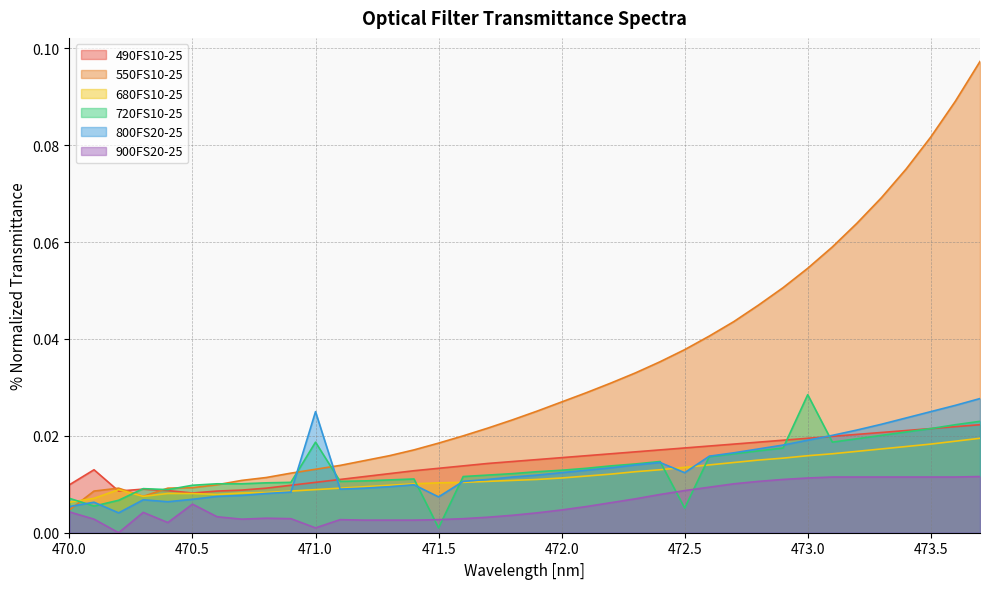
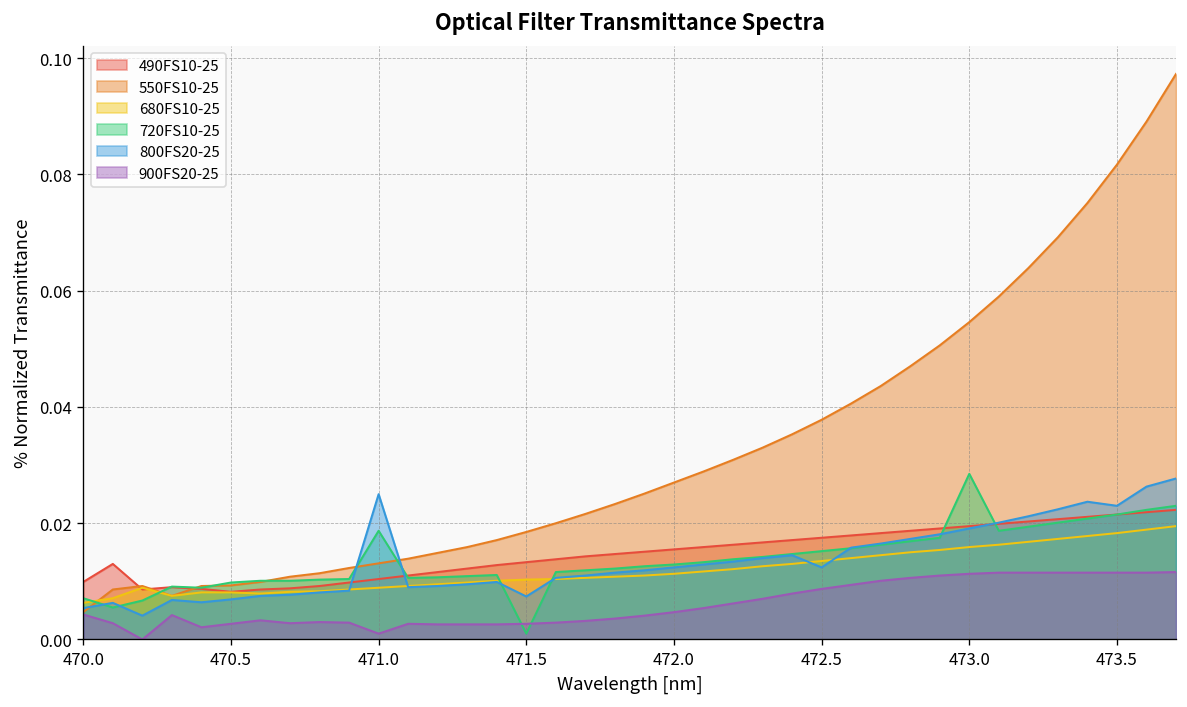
  {
    "720FS10-25": {
      "470.0": 0.007,
      "471.0": 0.019,
      "471.5": 0.001,
-     "472.5": 0.005,
+     "472.5": 0.015,
      "473.0": 0.029
    },
    "800FS20-25": {
      "470.0": 0.005,
      "470.5": 0.007,
      "471.0": 0.025,
      "471.5": 0.007,
      "472.5": 0.012,
-     "473.5": 0.025
+     "473.5": 0.023
    },
    "900FS20-25": {
-     "470.5": 0.006,
+     "470.5": 0.003,
      "471.0": 0.001,
      "471.5": 0.003,
      "472.0": 0.005,
      "472.5": 0.009,
      "473.0": 0.011,
      "473.5": 0.012
    }
  }
